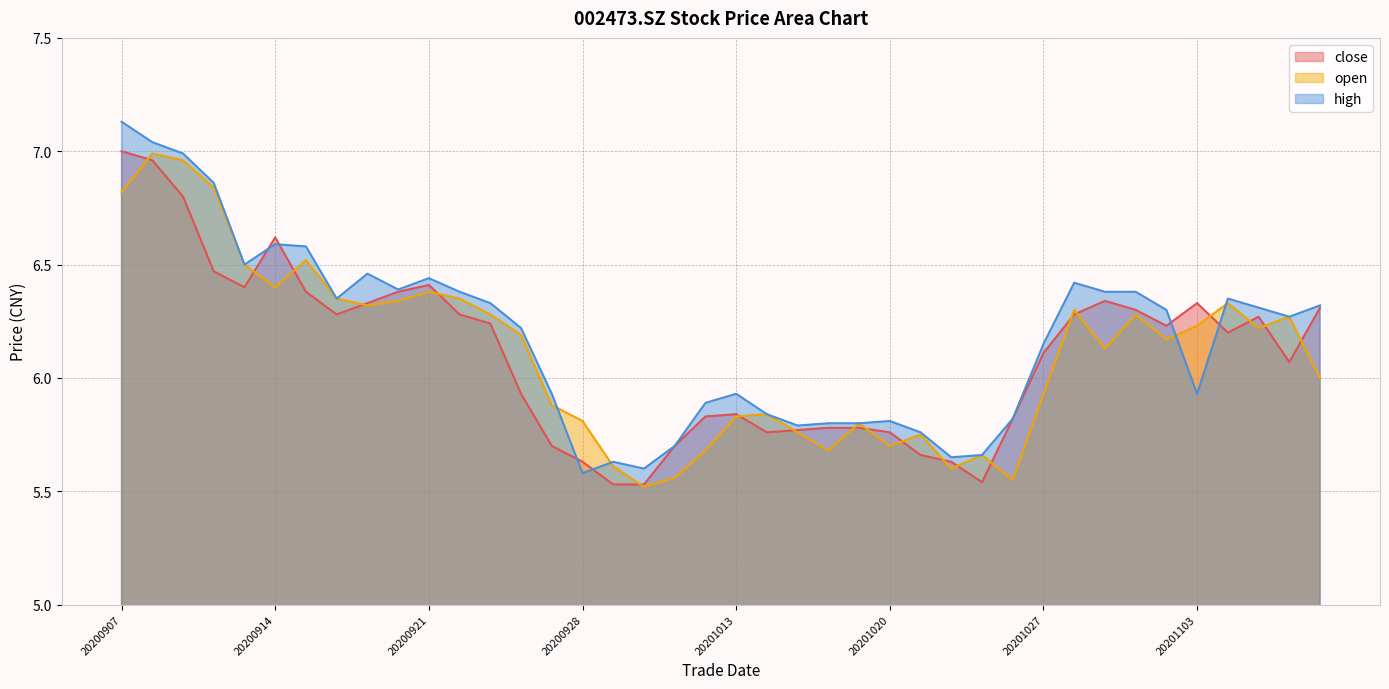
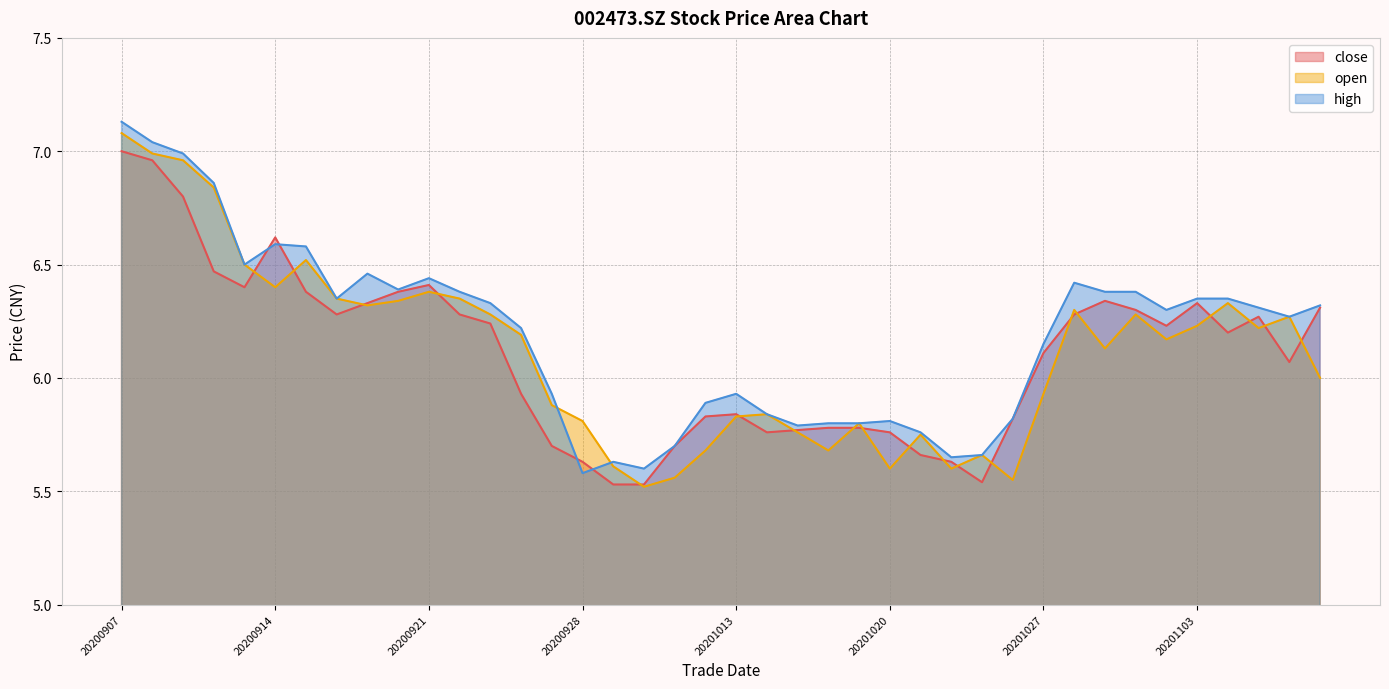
  {
    "close": {
      "20200907": 7.00,
      "20200914": 6.62,
      "20200921": 6.41,
      "20200928": 5.63,
      "20201020": 5.76,
      "20201027": 6.11,
      "20201103": 6.33
    },
    "open": {
-     "20200907": 6.82,
+     "20200907": 7.08,
      "20200914": 6.40,
      "20200921": 6.38,
      "20200928": 5.81,
-     "20201020": 5.7,
+     "20201020": 5.6,
      "20201027": 5.93,
      "20201103": 6.23
    },
    "high": {
      "20200907": 7.13,
      "20200914": 6.59,
      "20200921": 6.44,
      "20200928": 5.58,
      "20201013": 5.93,
      "20201020": 5.81,
      "20201027": 6.15,
-     "20201103": 5.93
+     "20201103": 6.35
    }
  }
